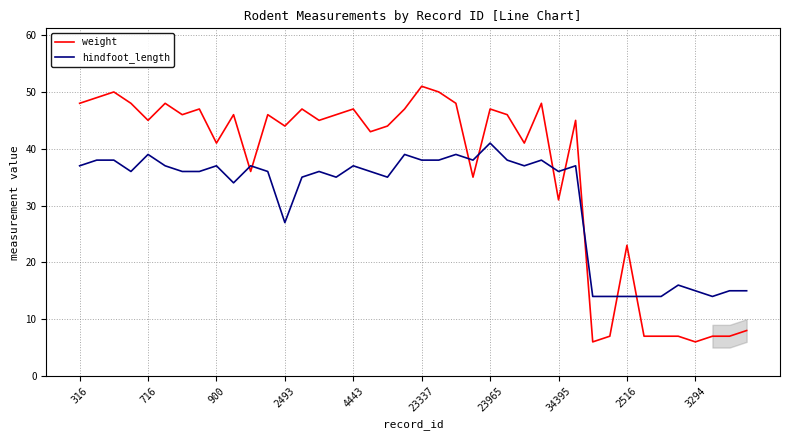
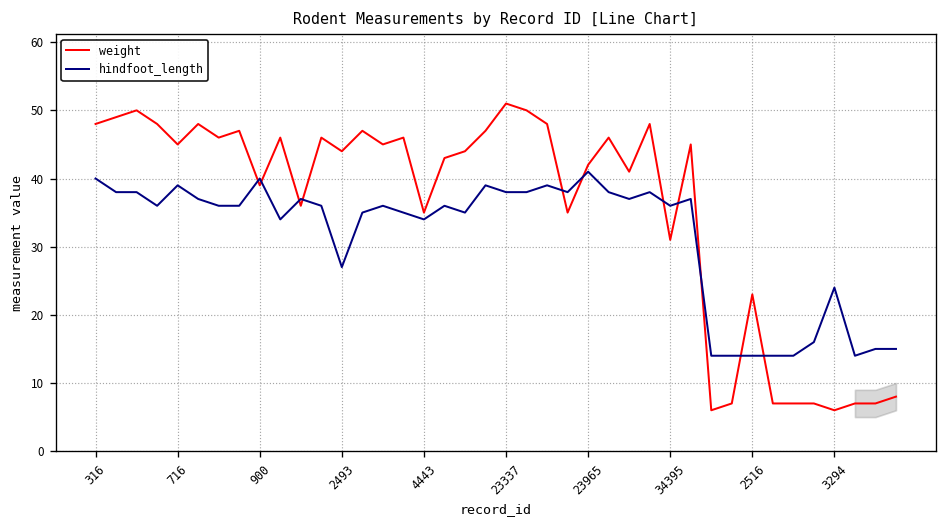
  {
    "weight": {
      "316": 48,
      "716": 45,
-     "900": 41,
+     "900": 39,
      "2493": 44,
-     "4443": 47,
+     "4443": 35,
      "23337": 51,
-     "23965": 47,
+     "23965": 42,
      "34395": 31,
      "2516": 23,
      "3294": 6
    },
    "hindfoot_length": {
-     "316": 37,
+     "316": 40,
      "716": 39,
-     "900": 37,
+     "900": 40,
      "2493": 27,
-     "4443": 37,
+     "4443": 34,
      "23337": 38,
      "23965": 41,
      "34395": 36,
      "2516": 14,
-     "3294": 15
+     "3294": 24
    }
  }
